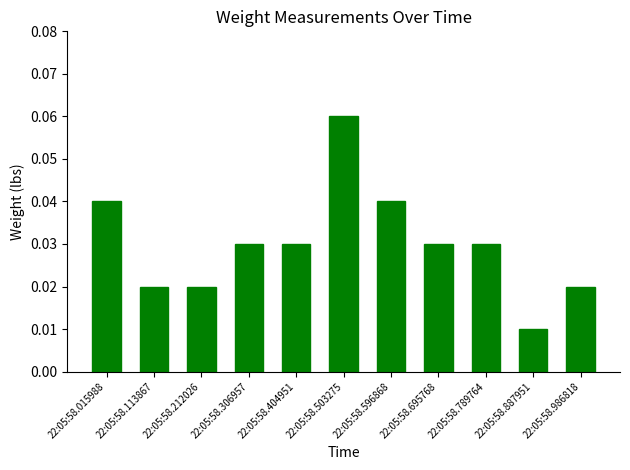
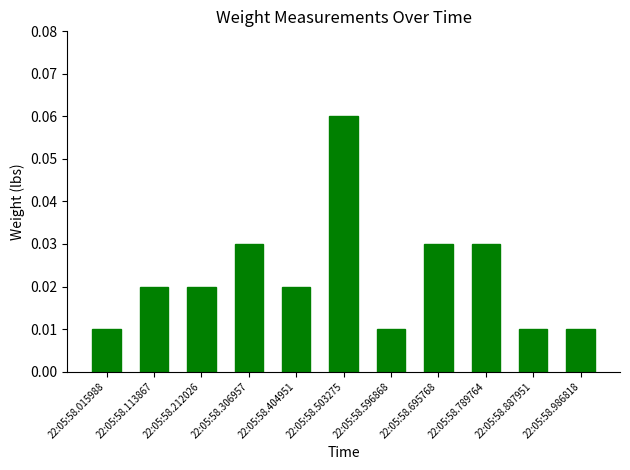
  {
-   "22:05:58.015988": 0.04,
+   "22:05:58.015988": 0.01,
    "22:05:58.113867": 0.02,
    "22:05:58.212026": 0.02,
    "22:05:58.306957": 0.03,
-   "22:05:58.404951": 0.03,
+   "22:05:58.404951": 0.02,
    "22:05:58.503275": 0.06,
-   "22:05:58.596868": 0.04,
+   "22:05:58.596868": 0.01,
    "22:05:58.695768": 0.03,
    "22:05:58.789764": 0.03,
    "22:05:58.887951": 0.01,
-   "22:05:58.986818": 0.02
+   "22:05:58.986818": 0.01
  }
